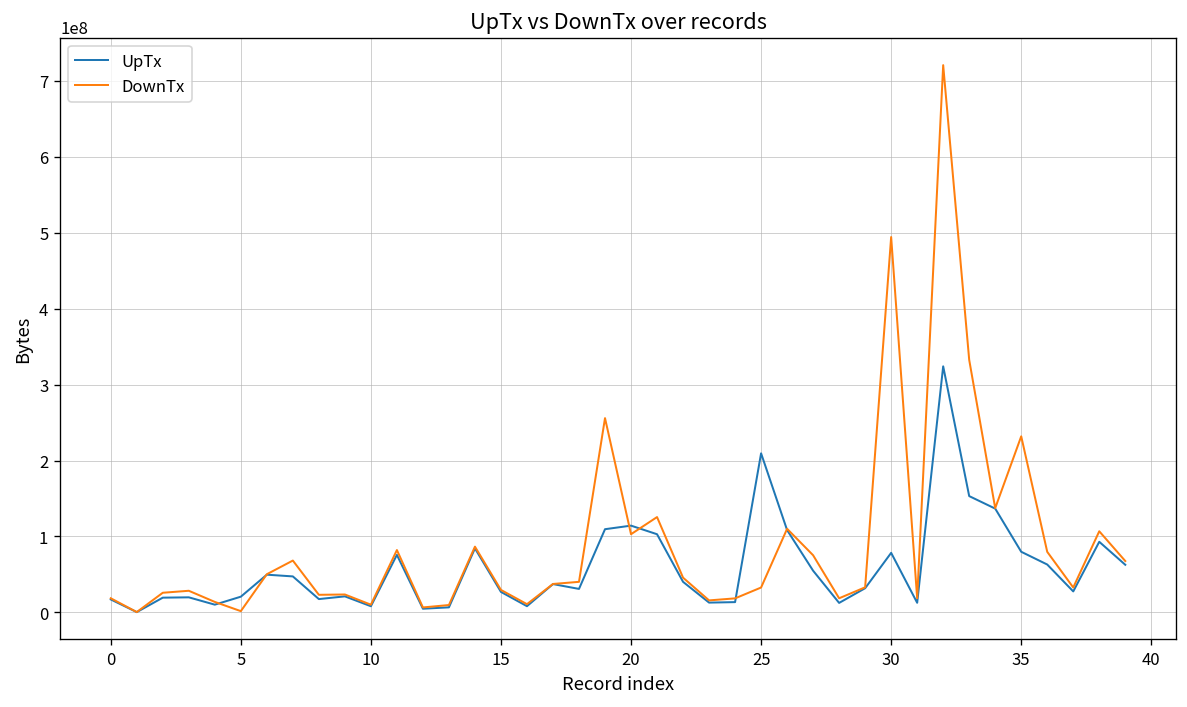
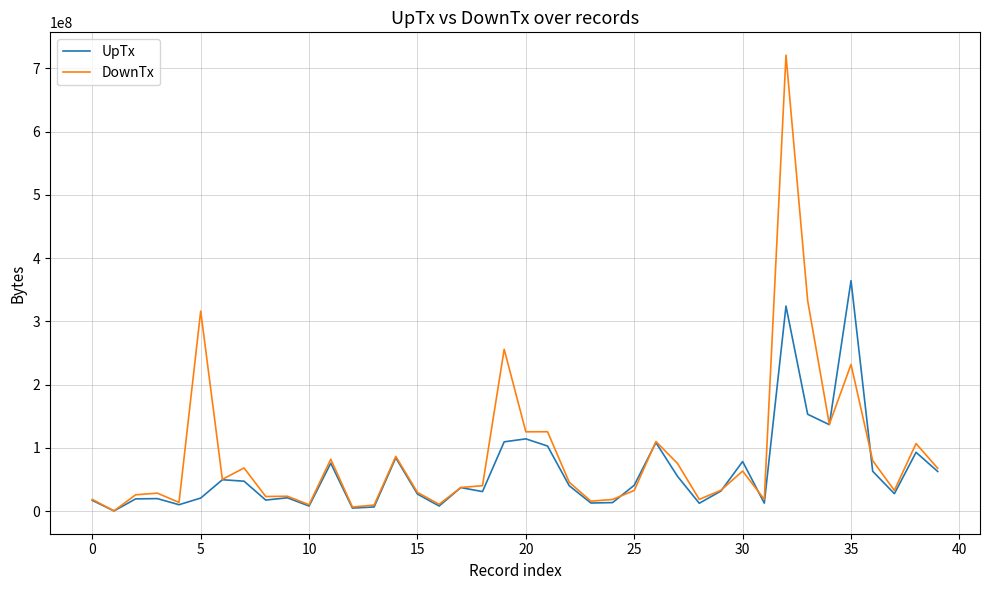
  {
    "UpTx": {
      "5": 20000000,
      "20": 110000000,
-     "25": 210000000,
+     "25": 40000000,
      "30": 80000000,
-     "35": 80000000
+     "35": 360000000
    },
    "DownTx": {
-     "5": 0,
-     "20": 100000000,
+     "5": 320000000,
+     "20": 130000000,
      "25": 30000000,
-     "30": 490000000,
+     "30": 60000000,
      "35": 230000000
    }
  }
